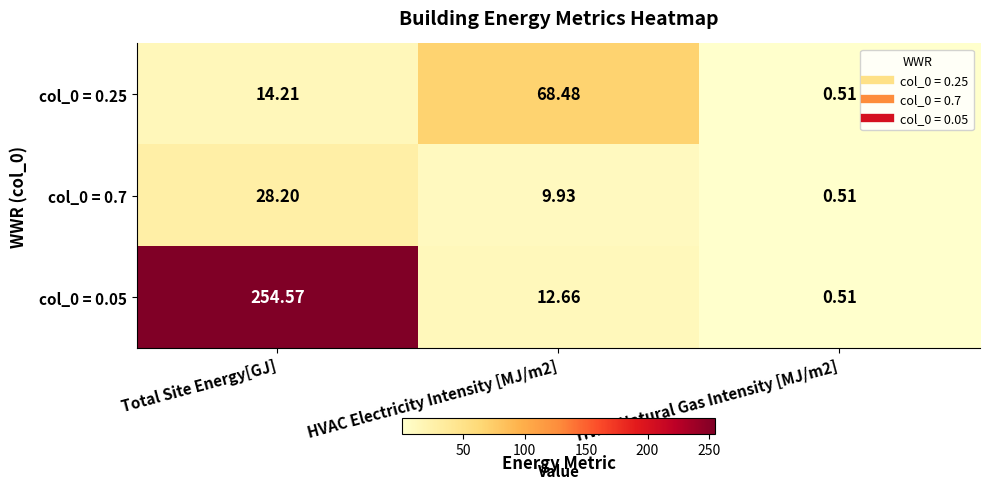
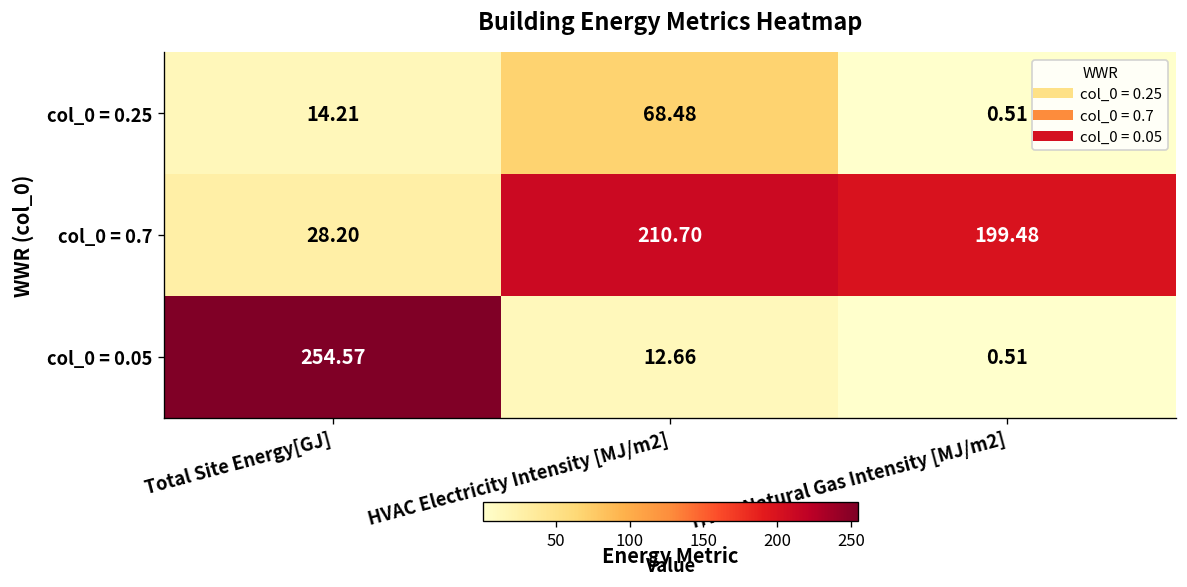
  {
    "col_0 = 0.25": {
      "Total Site Energy[GJ]": 14.21,
      "HVAC Electricity Intensity [MJ/m2]": 68.48,
      "HVAC Natural Gas Intensity [MJ/m2]": 0.51
    },
    "col_0 = 0.7": {
      "Total Site Energy[GJ]": 28.20,
-     "HVAC Electricity Intensity [MJ/m2]": 9.93,
-     "HVAC Natural Gas Intensity [MJ/m2]": 0.51
+     "HVAC Electricity Intensity [MJ/m2]": 210.70,
+     "HVAC Natural Gas Intensity [MJ/m2]": 199.48
    },
    "col_0 = 0.05": {
      "Total Site Energy[GJ]": 254.57,
      "HVAC Electricity Intensity [MJ/m2]": 12.66,
      "HVAC Natural Gas Intensity [MJ/m2]": 0.51
    }
  }
